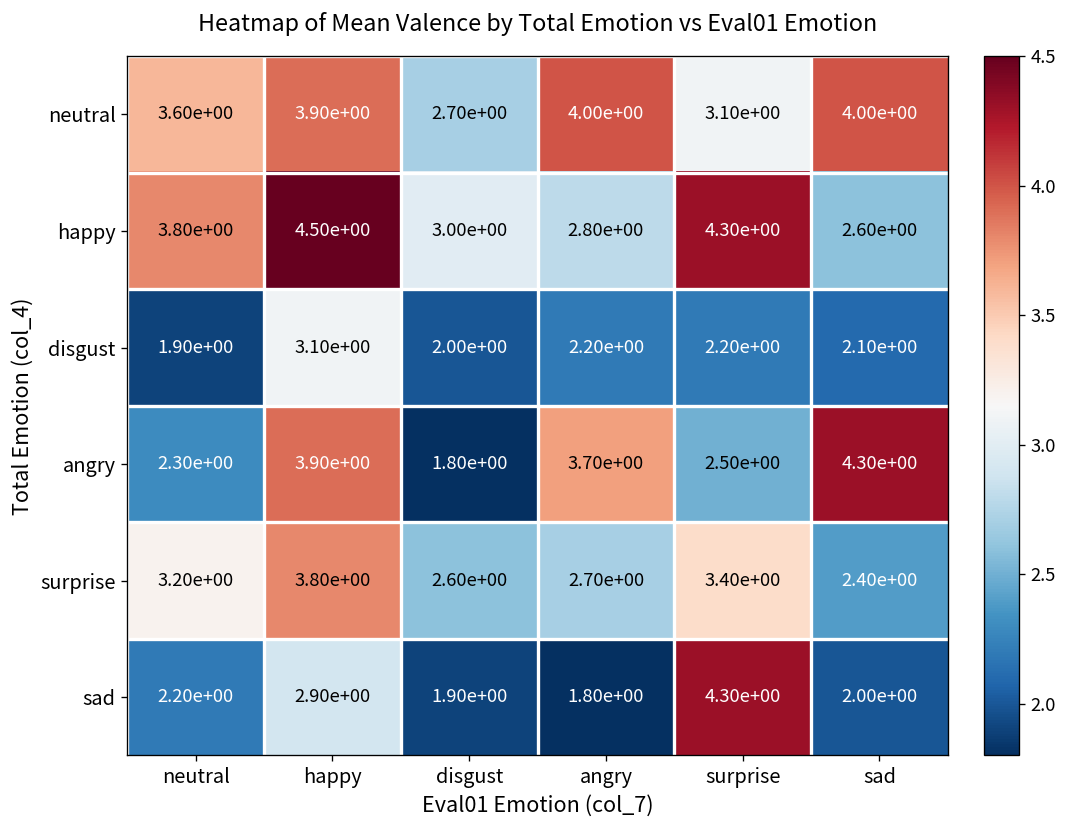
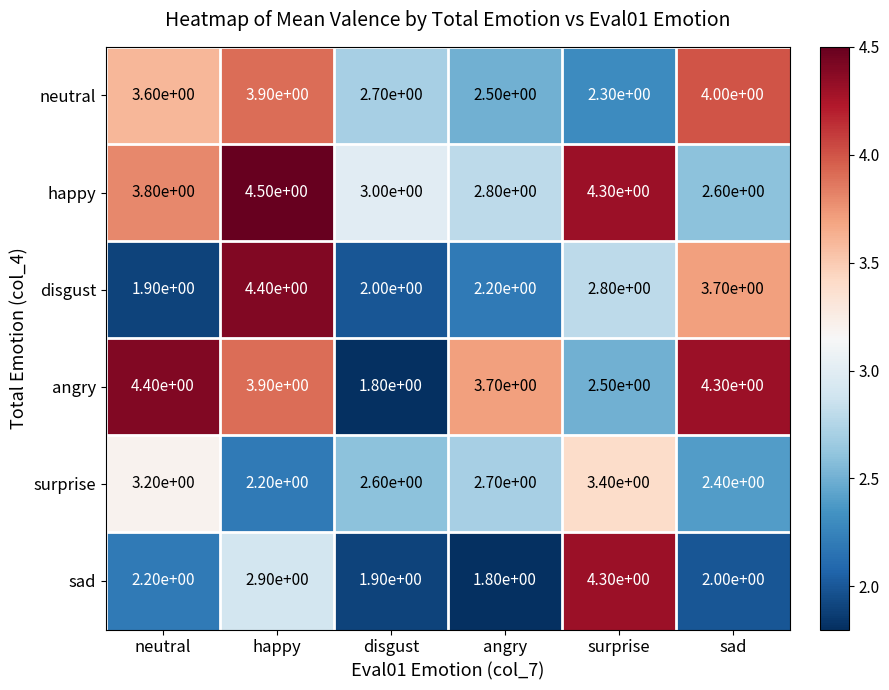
  {
    "neutral": {
      "neutral": "3.60e+00",
      "happy": "3.90e+00",
      "disgust": "2.70e+00",
-     "angry": "4.00e+00",
-     "surprise": "3.10e+00",
+     "angry": "2.50e+00",
+     "surprise": "2.30e+00",
      "sad": "4.00e+00"
    },
    "happy": {
      "neutral": "3.80e+00",
      "happy": "4.50e+00",
      "disgust": "3.00e+00",
      "angry": "2.80e+00",
      "surprise": "4.30e+00",
      "sad": "2.60e+00"
    },
    "disgust": {
      "neutral": "1.90e+00",
-     "happy": "3.10e+00",
+     "happy": "4.40e+00",
      "disgust": "2.00e+00",
      "angry": "2.20e+00",
-     "surprise": "2.20e+00",
-     "sad": "2.10e+00"
+     "surprise": "2.80e+00",
+     "sad": "3.70e+00"
    },
    "angry": {
-     "neutral": "2.30e+00",
+     "neutral": "4.40e+00",
      "happy": "3.90e+00",
      "disgust": "1.80e+00",
      "angry": "3.70e+00",
      "surprise": "2.50e+00",
      "sad": "4.30e+00"
    },
    "surprise": {
      "neutral": "3.20e+00",
-     "happy": "3.80e+00",
+     "happy": "2.20e+00",
      "disgust": "2.60e+00",
      "angry": "2.70e+00",
      "surprise": "3.40e+00",
      "sad": "2.40e+00"
    },
    "sad": {
      "neutral": "2.20e+00",
      "happy": "2.90e+00",
      "disgust": "1.90e+00",
      "angry": "1.80e+00",
      "surprise": "4.30e+00",
      "sad": "2.00e+00"
    }
  }
